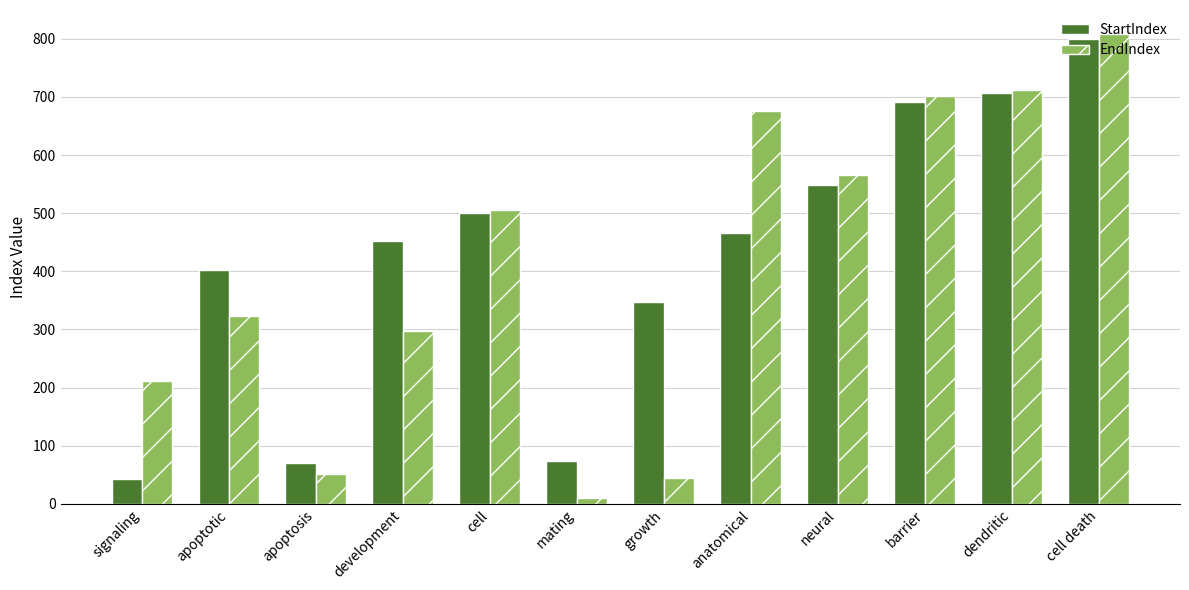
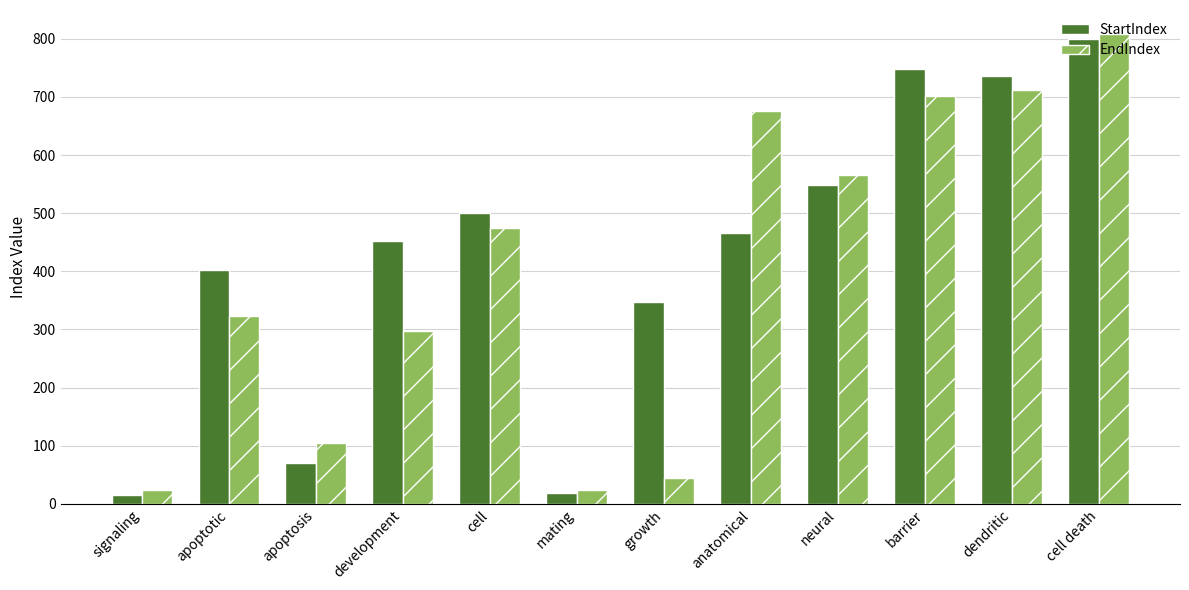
  {
    "StartIndex": {
-     "signaling": 40,
+     "signaling": 20,
      "apoptotic": 400,
      "apoptosis": 70,
      "development": 450,
      "cell": 500,
-     "mating": 70,
+     "mating": 20,
      "growth": 350,
      "anatomical": 470,
      "neural": 550,
-     "barrier": 690,
-     "dendritic": 710,
+     "barrier": 750,
+     "dendritic": 740,
      "cell death": 800
    },
    "EndIndex": {
-     "signaling": 210,
+     "signaling": 20,
      "apoptotic": 320,
-     "apoptosis": 50,
+     "apoptosis": 110,
      "development": 300,
-     "cell": 510,
-     "mating": 10,
+     "cell": 480,
+     "mating": 20,
      "growth": 50,
      "anatomical": 680,
      "neural": 570,
      "barrier": 700,
      "dendritic": 710,
      "cell death": 810
    }
  }
